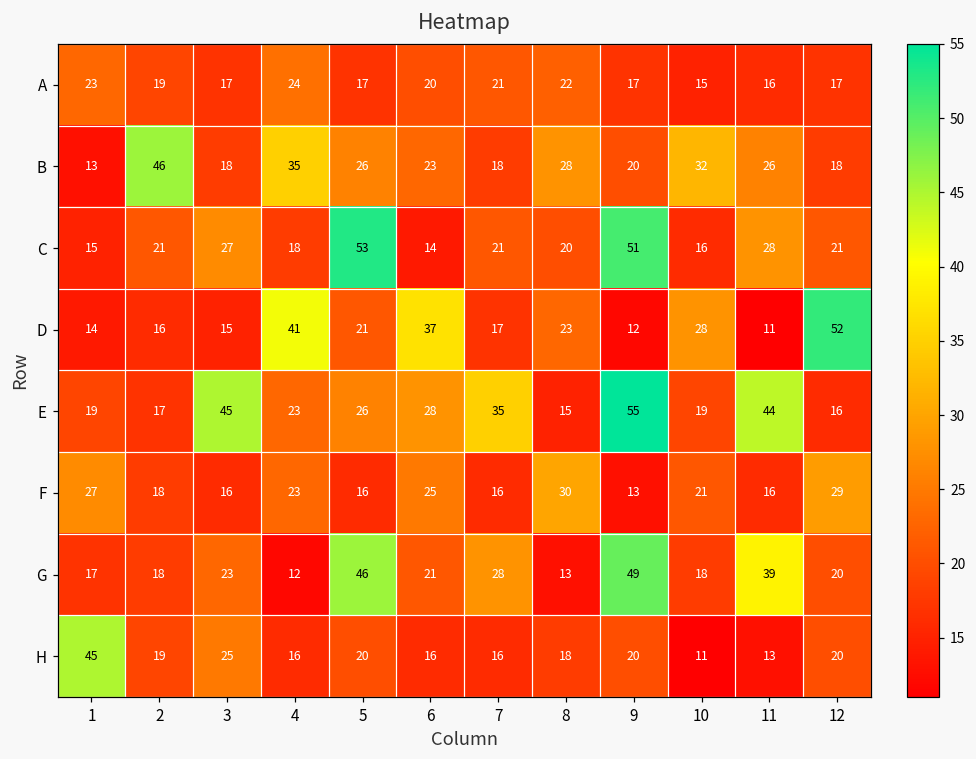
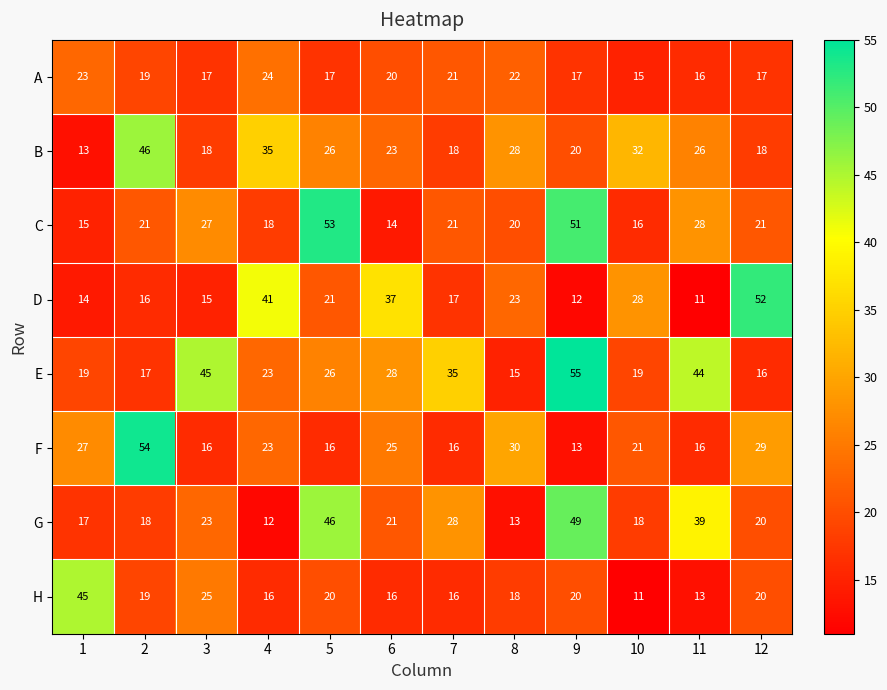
  {
    "A": {
      "1": 23,
      "2": 19,
      "3": 17,
      "4": 24,
      "5": 17,
      "6": 20,
      "7": 21,
      "8": 22,
      "9": 17,
      "10": 15,
      "11": 16,
      "12": 17
    },
    "B": {
      "1": 13,
      "2": 46,
      "3": 18,
      "4": 35,
      "5": 26,
      "6": 23,
      "7": 18,
      "8": 28,
      "9": 20,
      "10": 32,
      "11": 26,
      "12": 18
    },
    "C": {
      "1": 15,
      "2": 21,
      "3": 27,
      "4": 18,
      "5": 53,
      "6": 14,
      "7": 21,
      "8": 20,
      "9": 51,
      "10": 16,
      "11": 28,
      "12": 21
    },
    "D": {
      "1": 14,
      "2": 16,
      "3": 15,
      "4": 41,
      "5": 21,
      "6": 37,
      "7": 17,
      "8": 23,
      "9": 12,
      "10": 28,
      "11": 11,
      "12": 52
    },
    "E": {
      "1": 19,
      "2": 17,
      "3": 45,
      "4": 23,
      "5": 26,
      "6": 28,
      "7": 35,
      "8": 15,
      "9": 55,
      "10": 19,
      "11": 44,
      "12": 16
    },
    "F": {
      "1": 27,
-     "2": 18,
+     "2": 54,
      "3": 16,
      "4": 23,
      "5": 16,
      "6": 25,
      "7": 16,
      "8": 30,
      "9": 13,
      "10": 21,
      "11": 16,
      "12": 29
    },
    "G": {
      "1": 17,
      "2": 18,
      "3": 23,
      "4": 12,
      "5": 46,
      "6": 21,
      "7": 28,
      "8": 13,
      "9": 49,
      "10": 18,
      "11": 39,
      "12": 20
    },
    "H": {
      "1": 45,
      "2": 19,
      "3": 25,
      "4": 16,
      "5": 20,
      "6": 16,
      "7": 16,
      "8": 18,
      "9": 20,
      "10": 11,
      "11": 13,
      "12": 20
    }
  }
